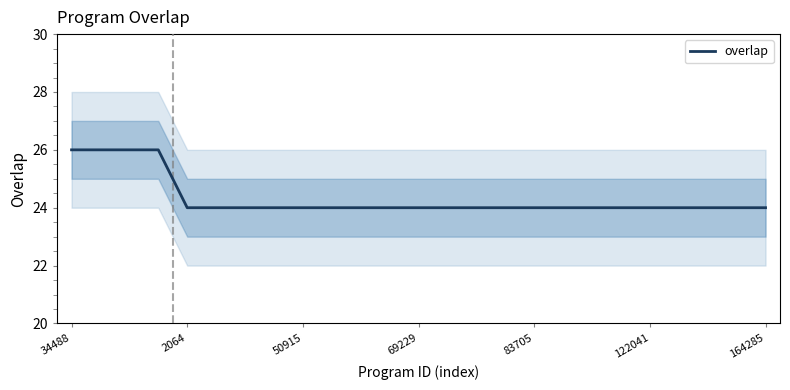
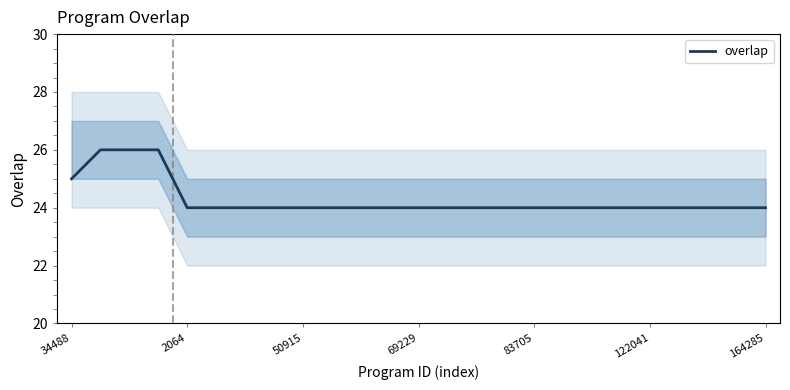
  {
    "overlap": {
-     "34488": 26,
+     "34488": 25,
      "2064": 24,
      "50915": 24,
      "69229": 24,
      "83705": 24,
      "122041": 24,
      "164285": 24
    }
  }
